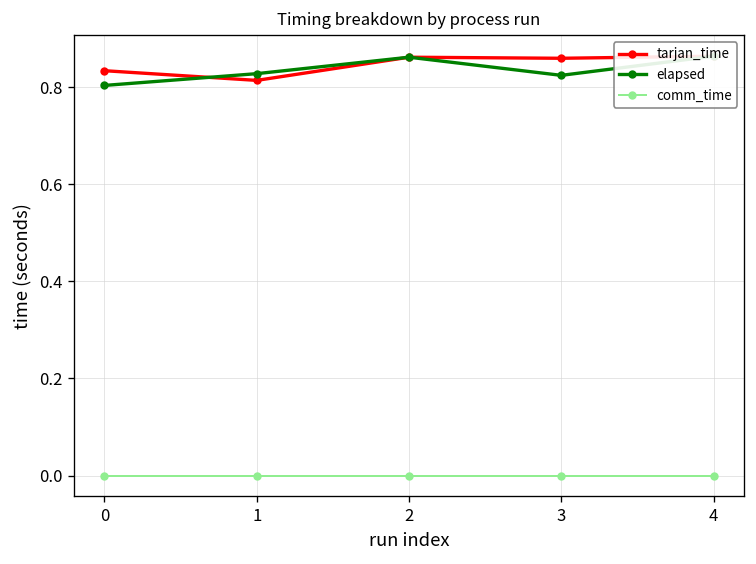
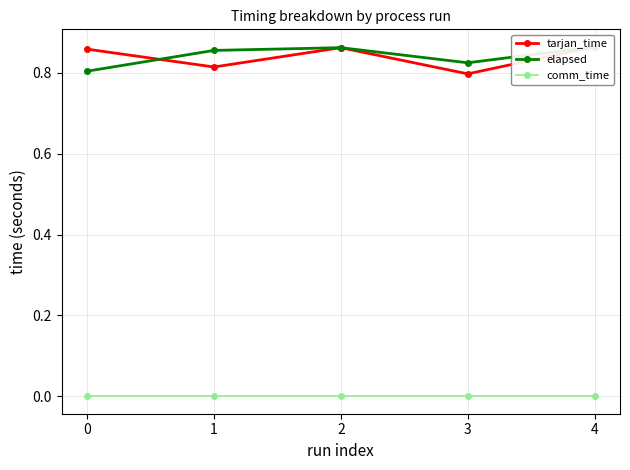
  {
    "tarjan_time": {
-     "0": 0.83,
+     "0": 0.86,
      "1": 0.81,
-     "3": 0.86
+     "3": 0.80
    },
    "elapsed": {
      "0": 0.80,
-     "1": 0.83,
+     "1": 0.86,
      "3": 0.83
    },
    "comm_time": {
      "0": 0.00,
      "1": 0.00,
      "2": 0.00,
      "3": 0.00,
      "4": 0.00
    }
  }
